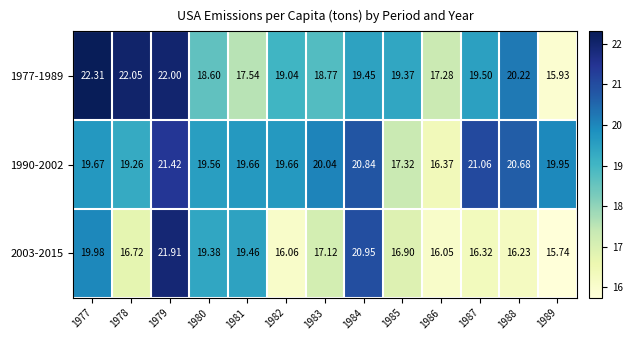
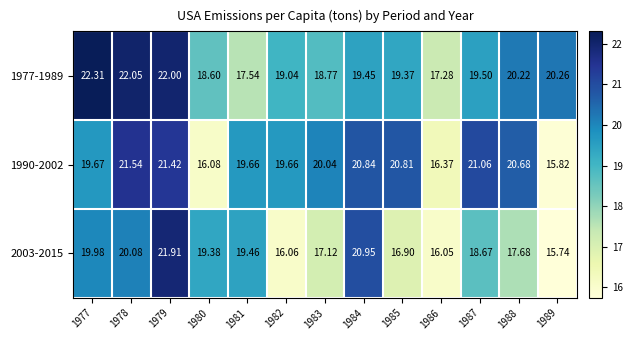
  {
    "1977-1989": {
      "1977": 22.31,
      "1978": 22.05,
      "1979": 22.00,
      "1980": 18.60,
      "1981": 17.54,
      "1982": 19.04,
      "1983": 18.77,
      "1984": 19.45,
      "1985": 19.37,
      "1986": 17.28,
      "1987": 19.50,
      "1988": 20.22,
-     "1989": 15.93
+     "1989": 20.26
    },
    "1990-2002": {
      "1977": 19.67,
-     "1978": 19.26,
+     "1978": 21.54,
      "1979": 21.42,
-     "1980": 19.56,
+     "1980": 16.08,
      "1981": 19.66,
      "1982": 19.66,
      "1983": 20.04,
      "1984": 20.84,
-     "1985": 17.32,
+     "1985": 20.81,
      "1986": 16.37,
      "1987": 21.06,
      "1988": 20.68,
-     "1989": 19.95
+     "1989": 15.82
    },
    "2003-2015": {
      "1977": 19.98,
-     "1978": 16.72,
+     "1978": 20.08,
      "1979": 21.91,
      "1980": 19.38,
      "1981": 19.46,
      "1982": 16.06,
      "1983": 17.12,
      "1984": 20.95,
      "1985": 16.90,
      "1986": 16.05,
-     "1987": 16.32,
-     "1988": 16.23,
+     "1987": 18.67,
+     "1988": 17.68,
      "1989": 15.74
    }
  }
